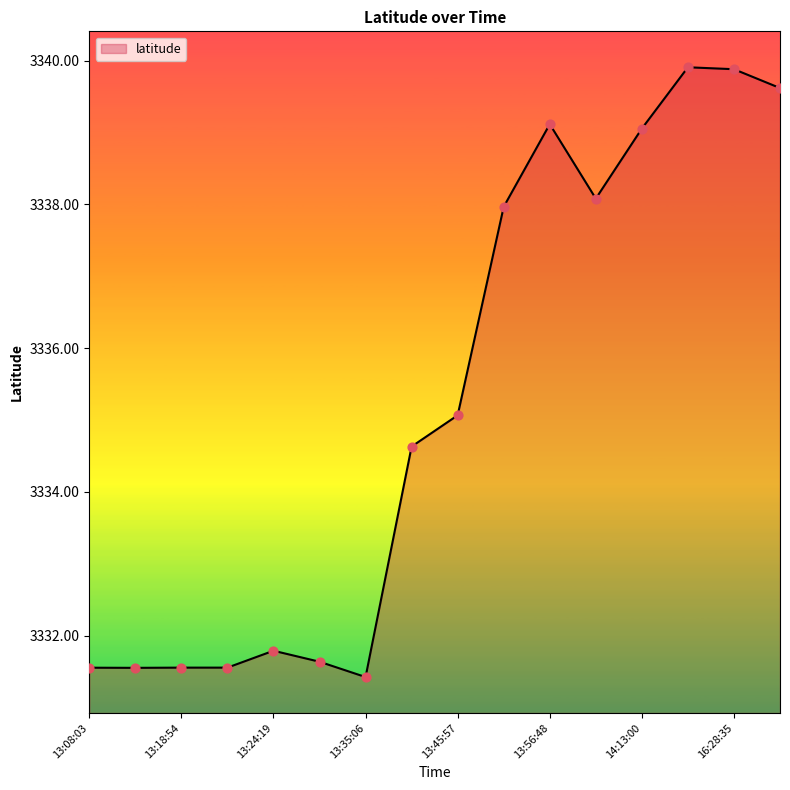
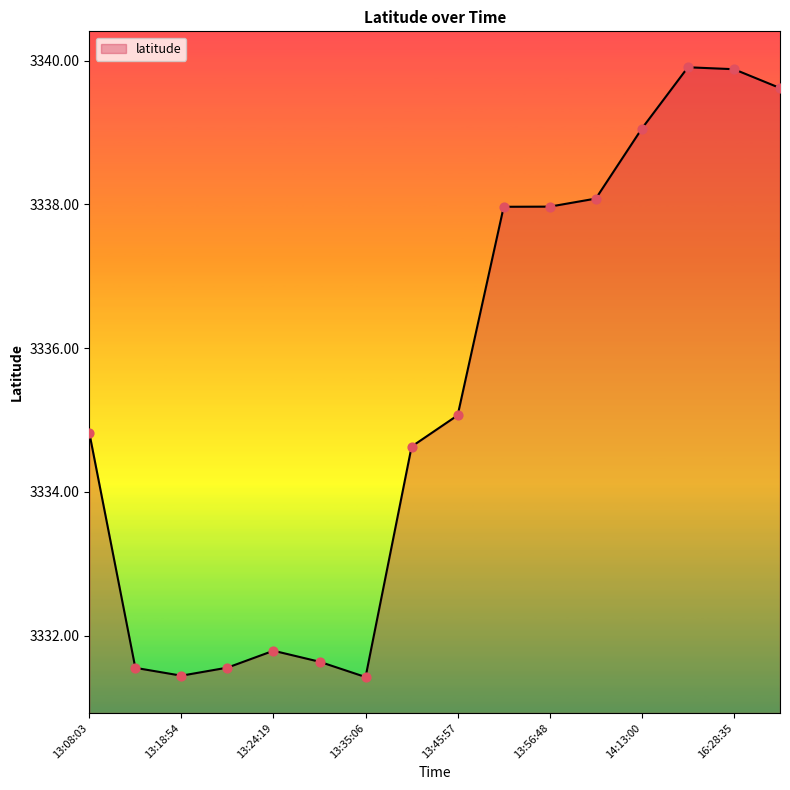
  {
-   "13:08:03": 3331.6,
-   "13:18:54": 3331.6,
+   "13:08:03": 3334.8,
+   "13:18:54": 3331.4,
    "13:24:19": 3331.8,
    "13:35:06": 3331.4,
    "13:45:57": 3335.1,
-   "13:56:48": 3339.1,
+   "13:56:48": 3338.0,
    "14:13:00": 3339.1,
    "16:28:35": 3339.9
  }
